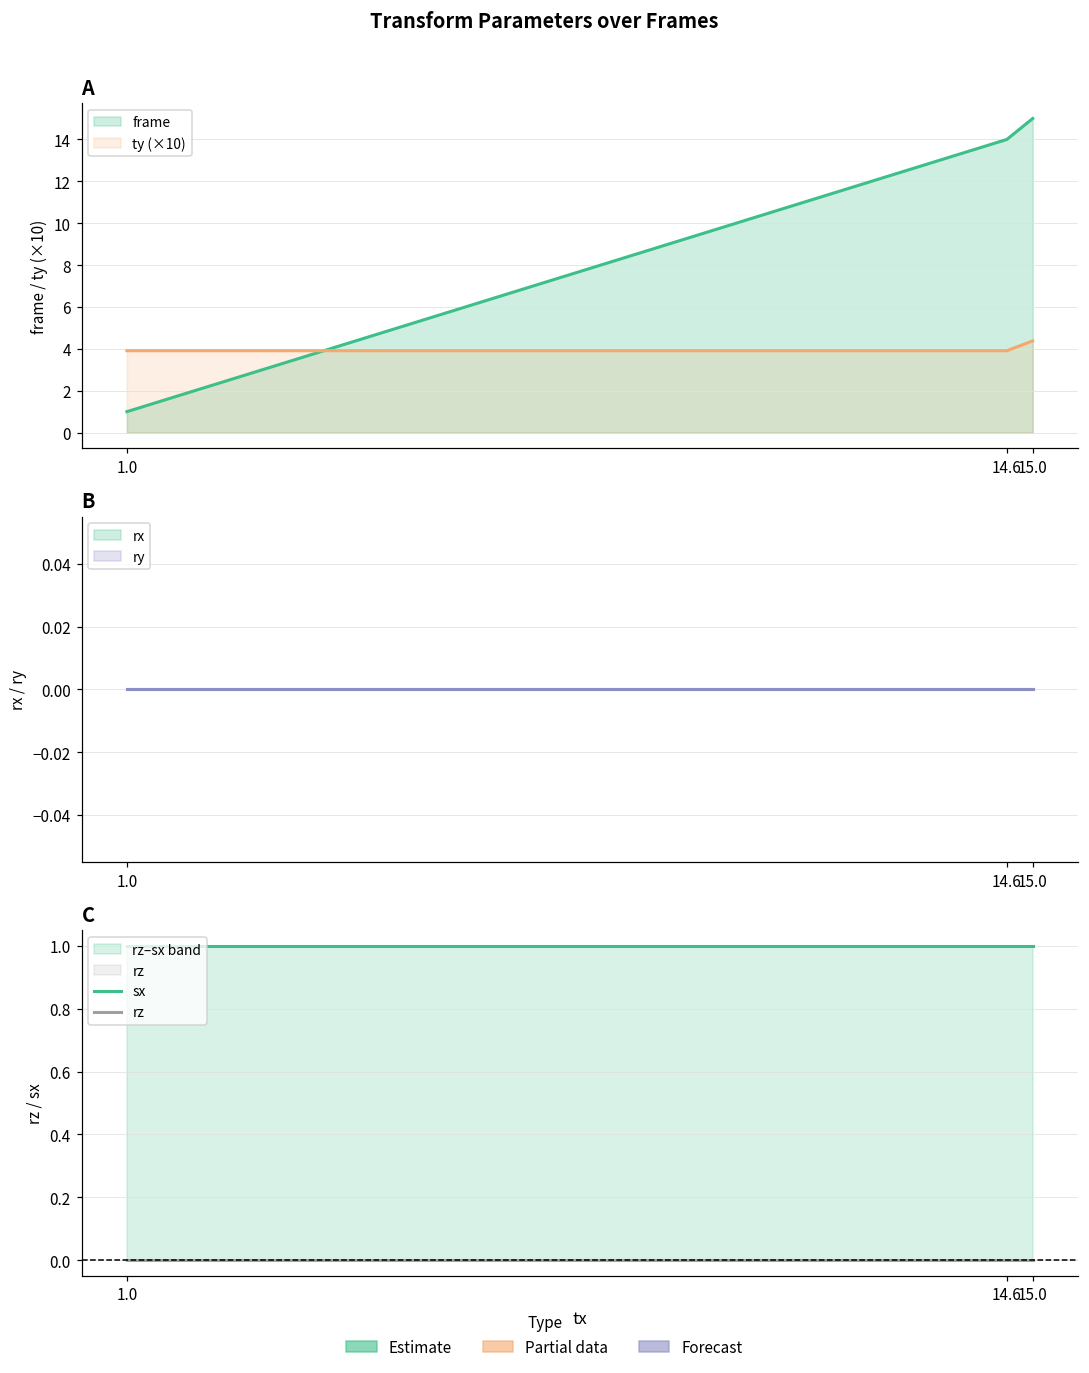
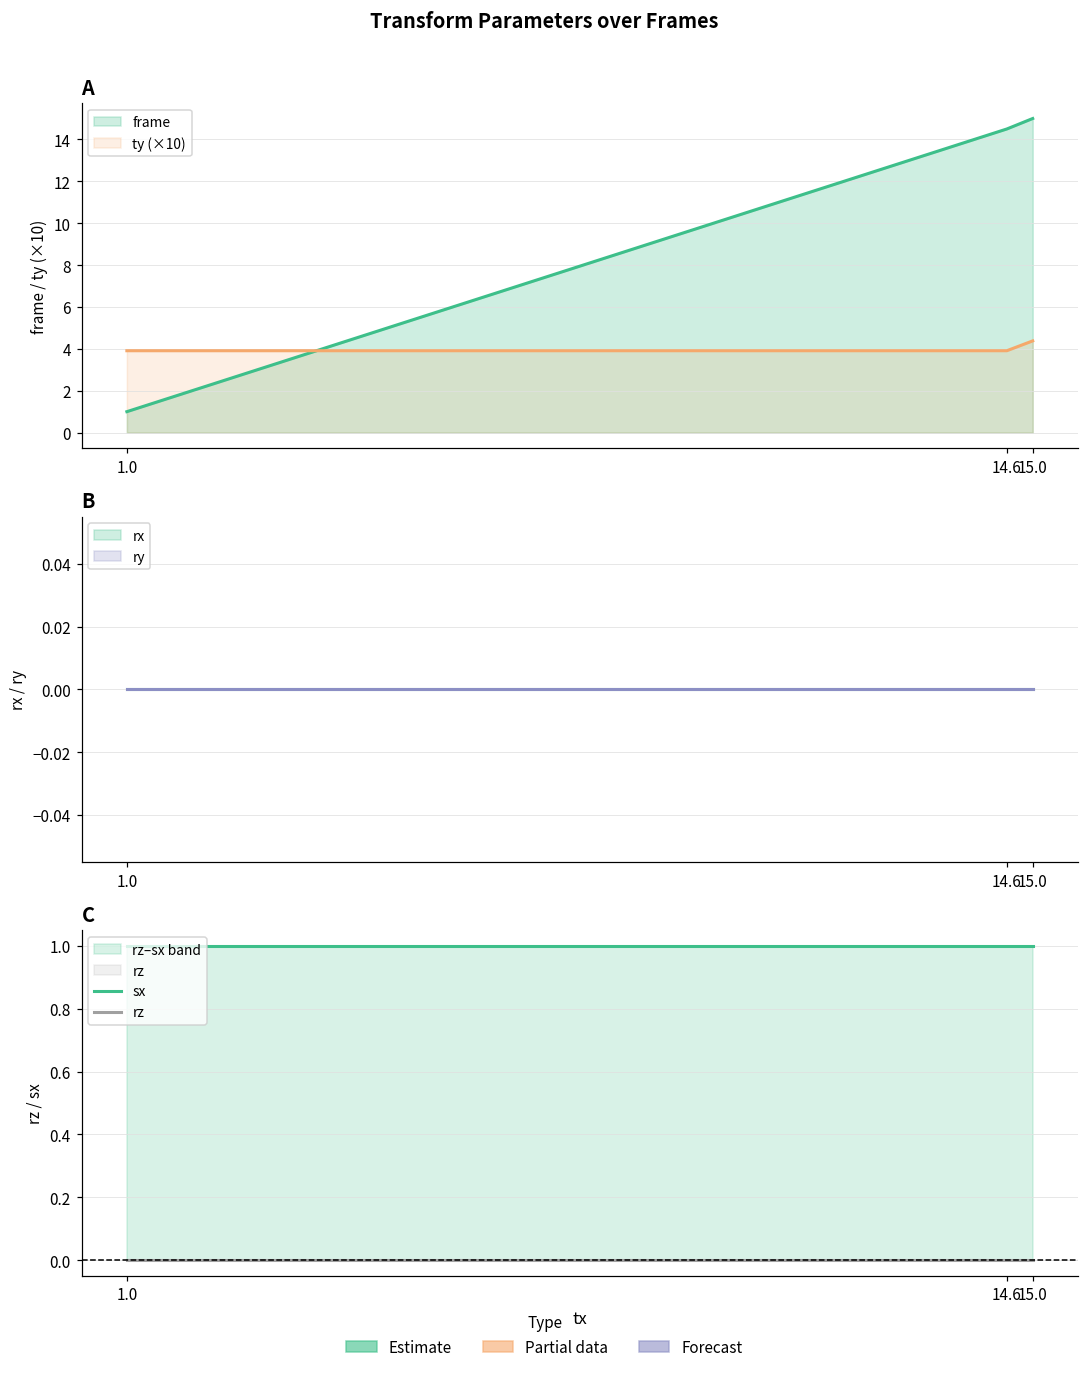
  {
    "A": {
      "frame": {
        "1.0": 1.0,
-       "14.6": 14.0,
+       "14.6": 14.5,
        "15.0": 15.0
      },
      "ty (×10)": {
        "1.0": 3.9,
        "14.6": 3.9,
        "15.0": 4.4
      }
    },
    "B": {
      "1.0": 0.000,
      "14.6": 0.000,
      "15.0": 0.000
    }
  }
